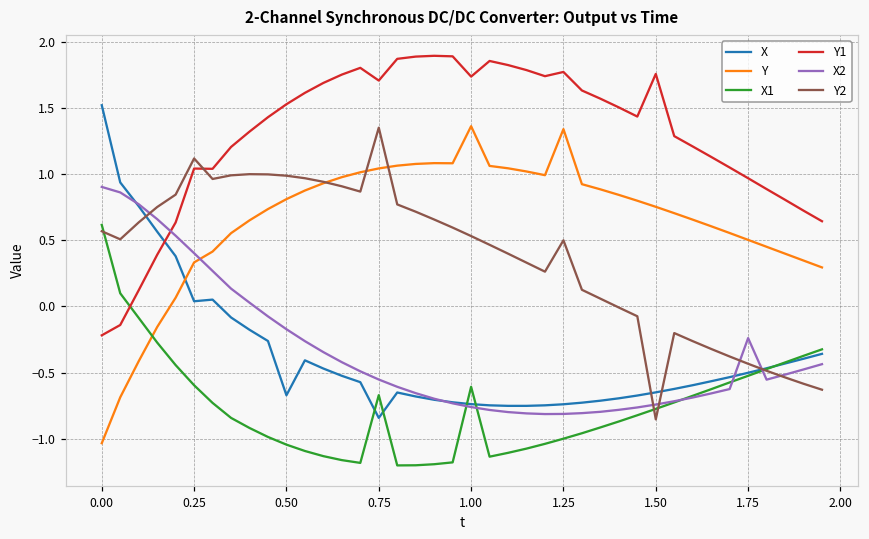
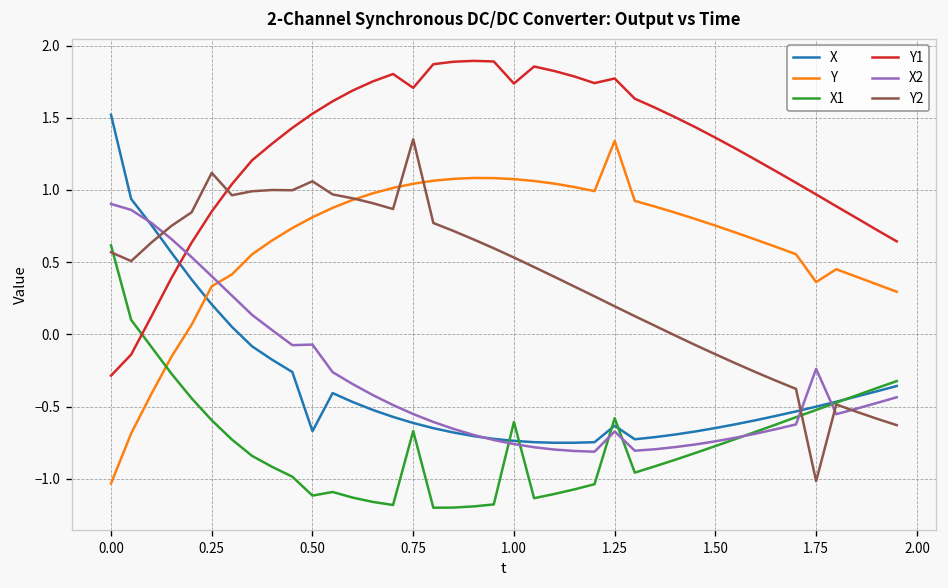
  {
    "X": {
      "0.00": 1.52,
-     "0.25": 0.04,
+     "0.25": 0.21,
      "0.50": -0.67,
-     "0.75": -0.84,
+     "0.75": -0.61,
      "1.00": -0.74,
-     "1.25": -0.74,
+     "1.25": -0.63,
      "1.50": -0.65,
      "1.75": -0.50
    },
    "Y": {
      "0.00": -1.03,
      "0.25": 0.33,
      "0.50": 0.81,
      "0.75": 1.04,
-     "1.00": 1.36,
+     "1.00": 1.08,
      "1.25": 1.34,
      "1.50": 0.75,
-     "1.75": 0.50
+     "1.75": 0.36
    },
    "X1": {
      "0.00": 0.62,
      "0.25": -0.60,
-     "0.50": -1.04,
+     "0.50": -1.12,
      "0.75": -0.67,
      "1.00": -0.61,
-     "1.25": -1.00,
+     "1.25": -0.58,
      "1.50": -0.77,
      "1.75": -0.52
    },
    "Y1": {
-     "0.00": -0.22,
-     "0.25": 1.04,
+     "0.00": -0.29,
+     "0.25": 0.85,
      "0.50": 1.53,
      "0.75": 1.71,
      "1.00": 1.74,
      "1.25": 1.77,
-     "1.50": 1.76,
+     "1.50": 1.36,
      "1.75": 0.97
    },
    "X2": {
      "0.00": 0.90,
      "0.25": 0.40,
-     "0.50": -0.17,
+     "0.50": -0.07,
      "0.75": -0.55,
      "1.00": -0.76,
-     "1.25": -0.81,
+     "1.25": -0.67,
      "1.50": -0.74,
      "1.75": -0.24
    },
    "Y2": {
      "0.00": 0.57,
      "0.25": 1.12,
-     "0.50": 0.99,
+     "0.50": 1.06,
      "0.75": 1.35,
      "1.00": 0.53,
-     "1.25": 0.50,
-     "1.50": -0.85,
-     "1.75": -0.43
+     "1.25": 0.19,
+     "1.50": -0.14,
+     "1.75": -1.02
    }
  }
